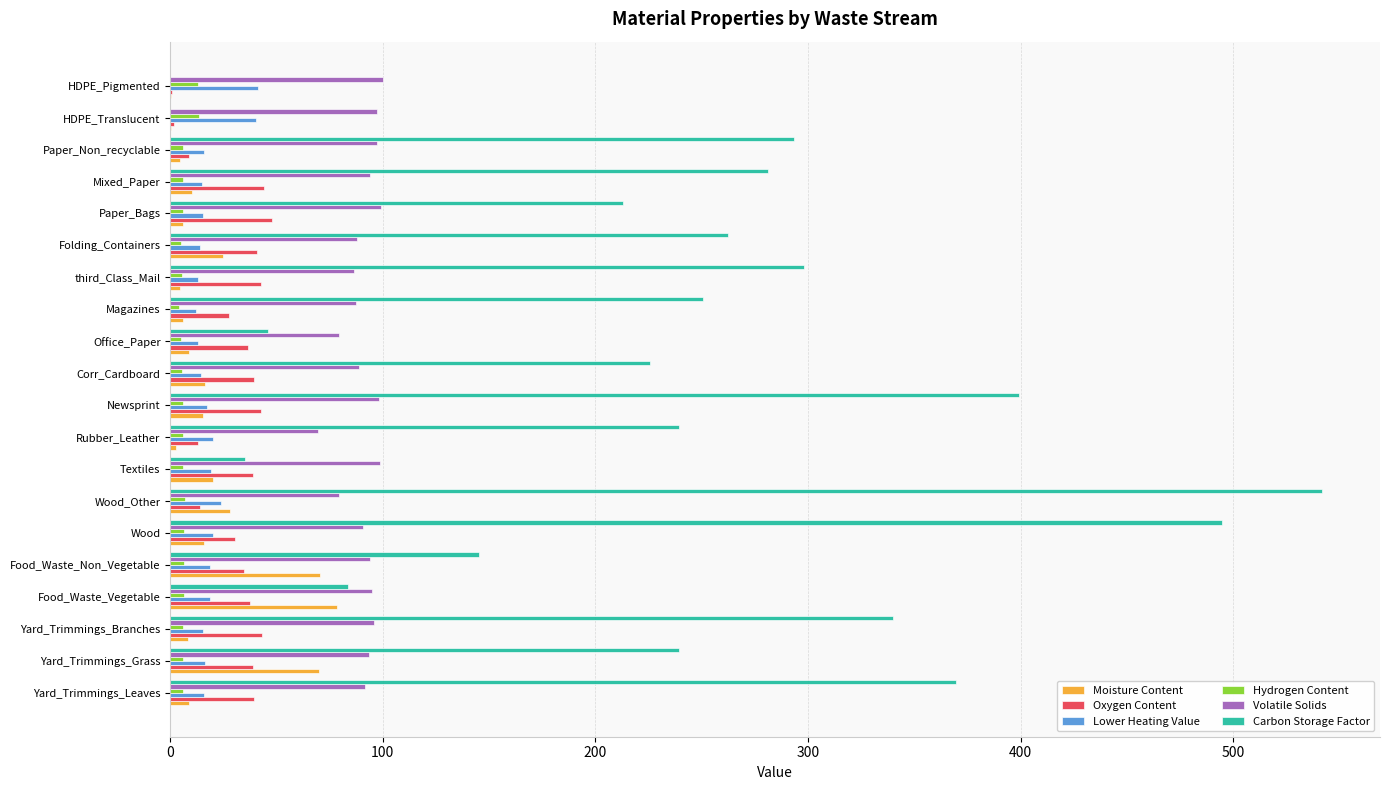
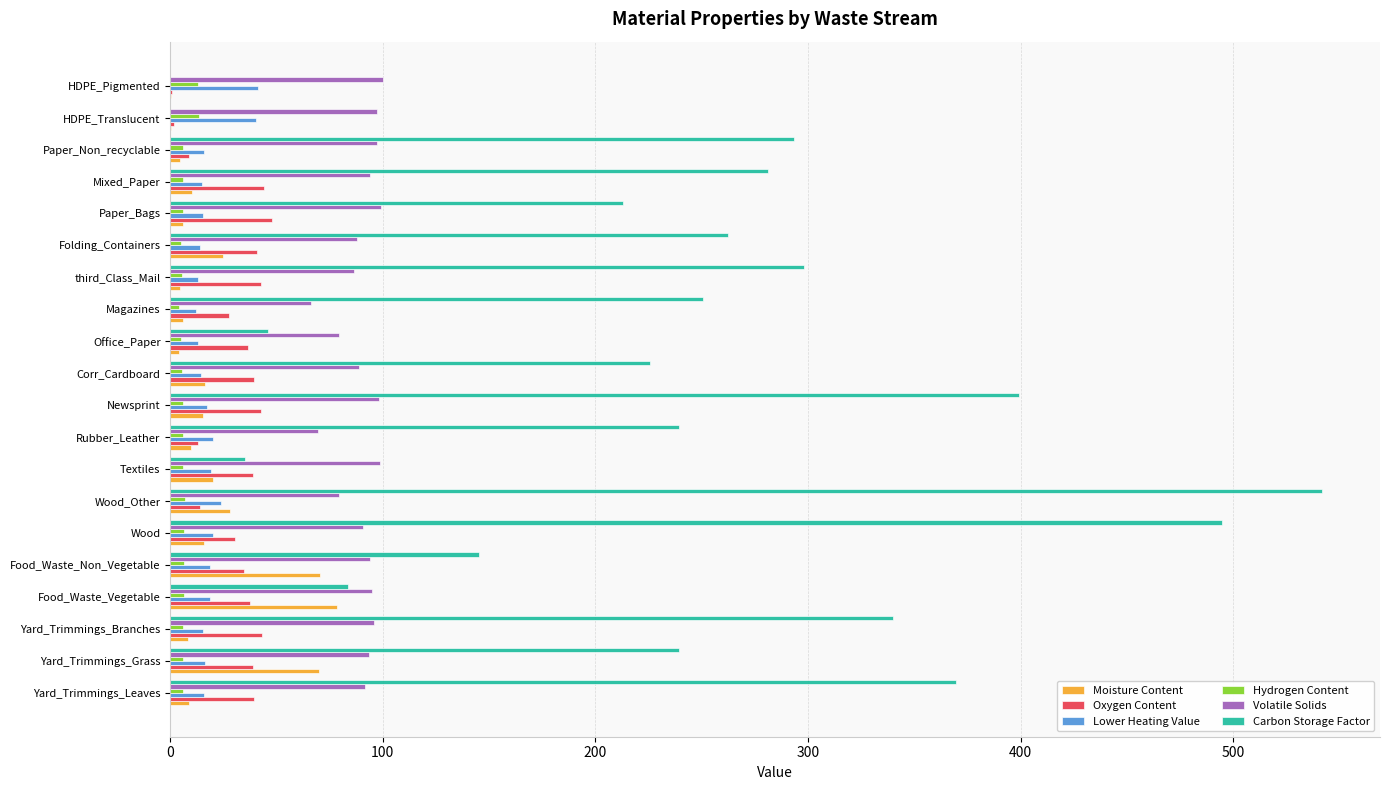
  {
    "Moisture Content": {
      "Paper_Non_recyclable": 5,
      "Mixed_Paper": 10,
      "Paper_Bags": 6,
      "Folding_Containers": 25,
      "third_Class_Mail": 5,
      "Magazines": 6,
-     "Office_Paper": 9,
+     "Office_Paper": 4,
      "Corr_Cardboard": 17,
      "Newsprint": 15,
-     "Rubber_Leather": 3,
+     "Rubber_Leather": 10,
      "Textiles": 20,
      "Wood_Other": 28,
      "Wood": 16,
      "Food_Waste_Non_Vegetable": 71,
      "Food_Waste_Vegetable": 78,
      "Yard_Trimmings_Branches": 8,
      "Yard_Trimmings_Grass": 70,
      "Yard_Trimmings_Leaves": 9
    },
    "Oxygen Content": {
      "HDPE_Translucent": 2,
      "Paper_Non_recyclable": 9,
      "Mixed_Paper": 44,
      "Paper_Bags": 48,
      "Folding_Containers": 41,
      "third_Class_Mail": 43,
      "Magazines": 27,
      "Office_Paper": 37,
      "Corr_Cardboard": 39,
      "Newsprint": 43,
      "Rubber_Leather": 13,
      "Textiles": 39,
      "Wood_Other": 14,
      "Wood": 30,
      "Food_Waste_Non_Vegetable": 35,
      "Food_Waste_Vegetable": 38,
      "Yard_Trimmings_Branches": 43,
      "Yard_Trimmings_Grass": 39,
      "Yard_Trimmings_Leaves": 40
    },
    "Lower Heating Value": {
      "HDPE_Pigmented": 41,
      "HDPE_Translucent": 40,
      "Paper_Non_recyclable": 16,
      "Mixed_Paper": 15,
      "Paper_Bags": 15,
      "Folding_Containers": 14,
      "third_Class_Mail": 13,
      "Magazines": 12,
      "Office_Paper": 13,
      "Corr_Cardboard": 14,
      "Newsprint": 17,
      "Rubber_Leather": 20,
      "Textiles": 19,
      "Wood_Other": 24,
      "Wood": 20,
      "Food_Waste_Non_Vegetable": 19,
      "Food_Waste_Vegetable": 19,
      "Yard_Trimmings_Branches": 15,
      "Yard_Trimmings_Grass": 17,
      "Yard_Trimmings_Leaves": 16
    },
    "Hydrogen Content": {
      "HDPE_Pigmented": 13,
      "HDPE_Translucent": 14,
      "Paper_Non_recyclable": 6,
      "Mixed_Paper": 6,
      "Paper_Bags": 6,
      "Folding_Containers": 5,
      "third_Class_Mail": 5,
      "Magazines": 4,
      "Office_Paper": 5,
      "Corr_Cardboard": 5,
      "Newsprint": 6,
      "Rubber_Leather": 6,
      "Textiles": 6,
      "Wood_Other": 7,
      "Wood": 6,
      "Food_Waste_Non_Vegetable": 7,
      "Food_Waste_Vegetable": 7,
      "Yard_Trimmings_Branches": 6,
      "Yard_Trimmings_Grass": 6,
      "Yard_Trimmings_Leaves": 6
    },
    "Volatile Solids": {
      "HDPE_Pigmented": 100,
      "HDPE_Translucent": 97,
      "Paper_Non_recyclable": 97,
      "Mixed_Paper": 94,
      "Paper_Bags": 99,
      "Folding_Containers": 88,
      "third_Class_Mail": 86,
-     "Magazines": 87,
+     "Magazines": 66,
      "Office_Paper": 79,
      "Corr_Cardboard": 89,
      "Newsprint": 98,
      "Rubber_Leather": 70,
      "Textiles": 99,
      "Wood_Other": 80,
      "Wood": 91,
      "Food_Waste_Non_Vegetable": 94,
      "Food_Waste_Vegetable": 95,
      "Yard_Trimmings_Branches": 96,
      "Yard_Trimmings_Grass": 93,
      "Yard_Trimmings_Leaves": 91
    },
    "Carbon Storage Factor": {
      "HDPE_Pigmented": 0,
      "HDPE_Translucent": 0,
      "Paper_Non_recyclable": 293,
      "Mixed_Paper": 281,
      "Paper_Bags": 213,
      "Folding_Containers": 262,
      "third_Class_Mail": 298,
      "Magazines": 251,
      "Office_Paper": 46,
      "Corr_Cardboard": 226,
      "Newsprint": 399,
      "Rubber_Leather": 239,
      "Textiles": 35,
      "Wood_Other": 542,
      "Wood": 495,
      "Food_Waste_Non_Vegetable": 145,
      "Food_Waste_Vegetable": 84,
      "Yard_Trimmings_Branches": 340,
      "Yard_Trimmings_Grass": 239,
      "Yard_Trimmings_Leaves": 370
    }
  }
